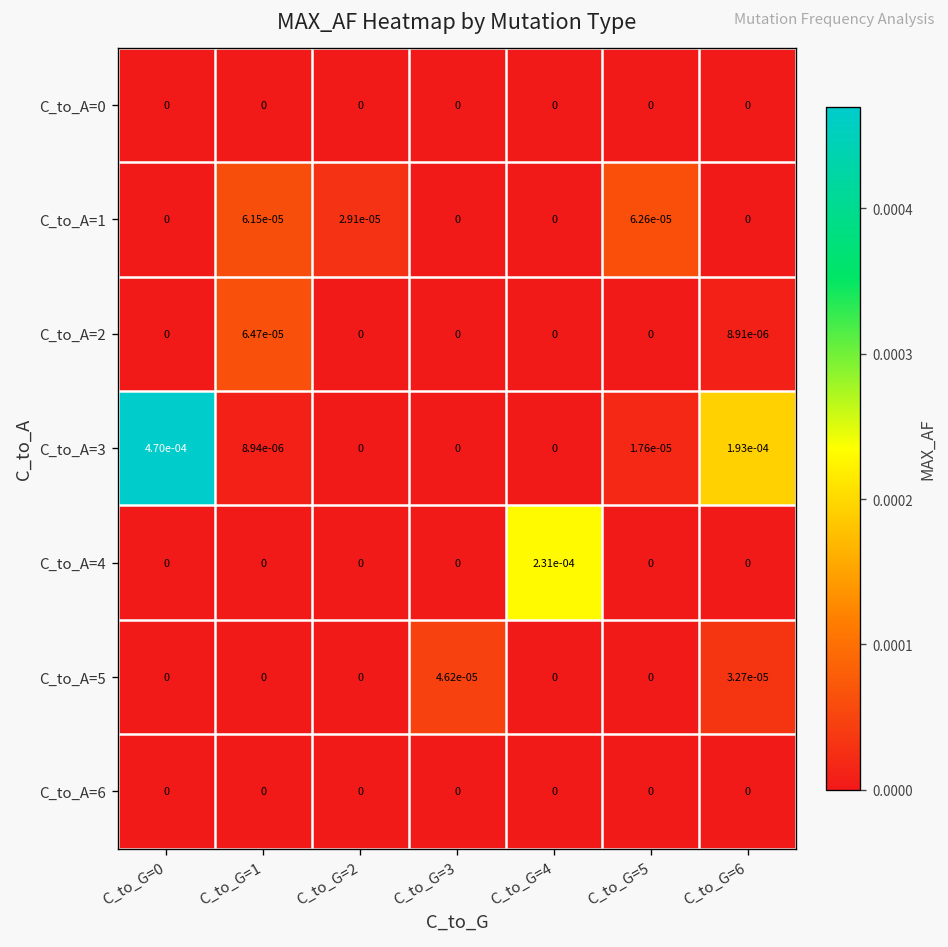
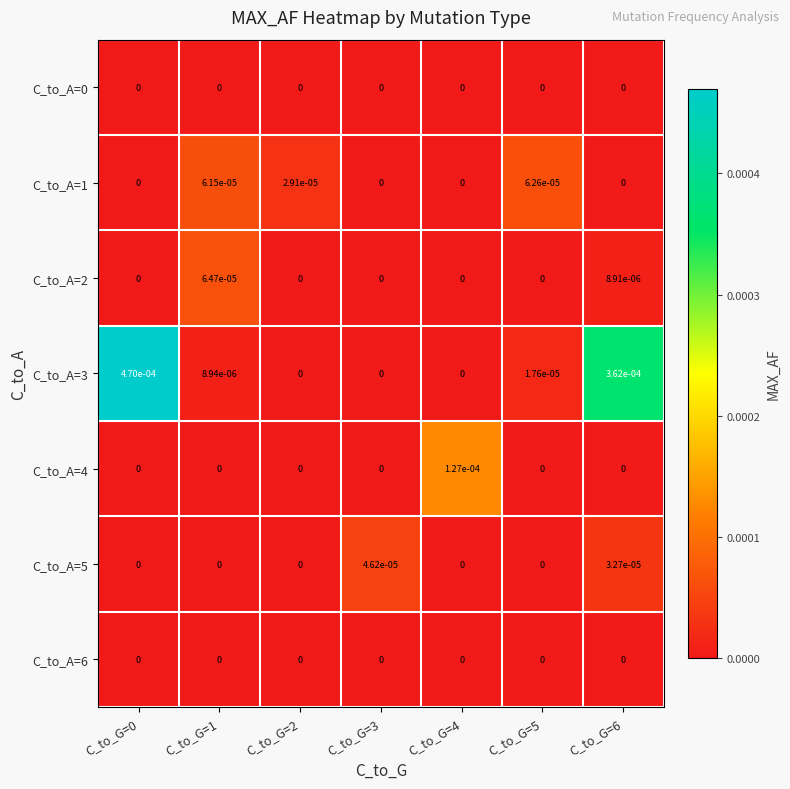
  {
    "C_to_A=0": {
      "C_to_G=0": "0",
      "C_to_G=1": "0",
      "C_to_G=2": "0",
      "C_to_G=3": "0",
      "C_to_G=4": "0",
      "C_to_G=5": "0",
      "C_to_G=6": "0"
    },
    "C_to_A=1": {
      "C_to_G=0": "0",
      "C_to_G=1": "6.15e-05",
      "C_to_G=2": "2.91e-05",
      "C_to_G=3": "0",
      "C_to_G=4": "0",
      "C_to_G=5": "6.26e-05",
      "C_to_G=6": "0"
    },
    "C_to_A=2": {
      "C_to_G=0": "0",
      "C_to_G=1": "6.47e-05",
      "C_to_G=2": "0",
      "C_to_G=3": "0",
      "C_to_G=4": "0",
      "C_to_G=5": "0",
      "C_to_G=6": "8.91e-06"
    },
    "C_to_A=3": {
      "C_to_G=0": "4.70e-04",
      "C_to_G=1": "8.94e-06",
      "C_to_G=2": "0",
      "C_to_G=3": "0",
      "C_to_G=4": "0",
      "C_to_G=5": "1.76e-05",
-     "C_to_G=6": "1.93e-04"
+     "C_to_G=6": "3.62e-04"
    },
    "C_to_A=4": {
      "C_to_G=0": "0",
      "C_to_G=1": "0",
      "C_to_G=2": "0",
      "C_to_G=3": "0",
-     "C_to_G=4": "2.31e-04",
+     "C_to_G=4": "1.27e-04",
      "C_to_G=5": "0",
      "C_to_G=6": "0"
    },
    "C_to_A=5": {
      "C_to_G=0": "0",
      "C_to_G=1": "0",
      "C_to_G=2": "0",
      "C_to_G=3": "4.62e-05",
      "C_to_G=4": "0",
      "C_to_G=5": "0",
      "C_to_G=6": "3.27e-05"
    },
    "C_to_A=6": {
      "C_to_G=0": "0",
      "C_to_G=1": "0",
      "C_to_G=2": "0",
      "C_to_G=3": "0",
      "C_to_G=4": "0",
      "C_to_G=5": "0",
      "C_to_G=6": "0"
    }
  }
